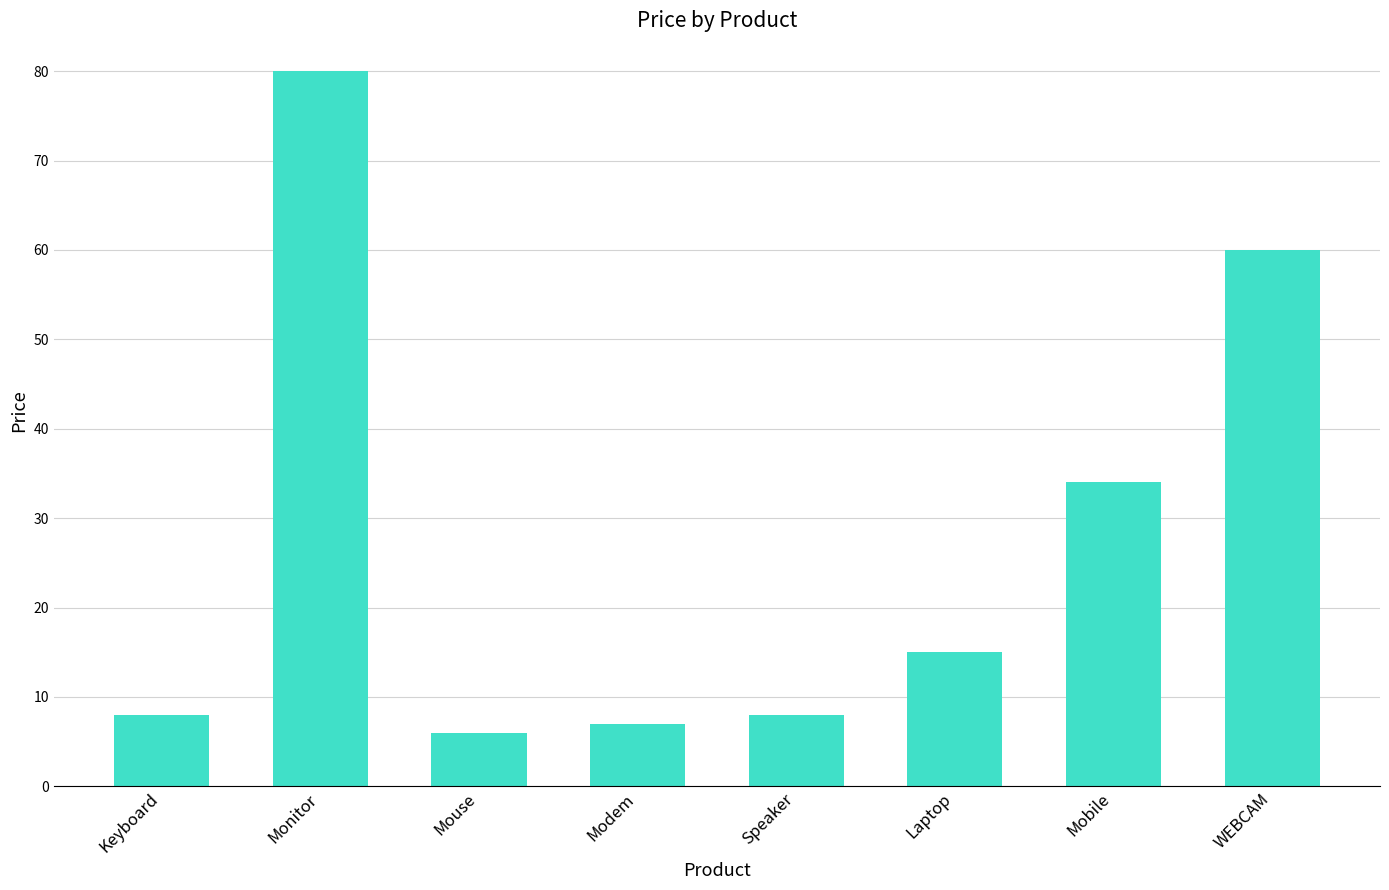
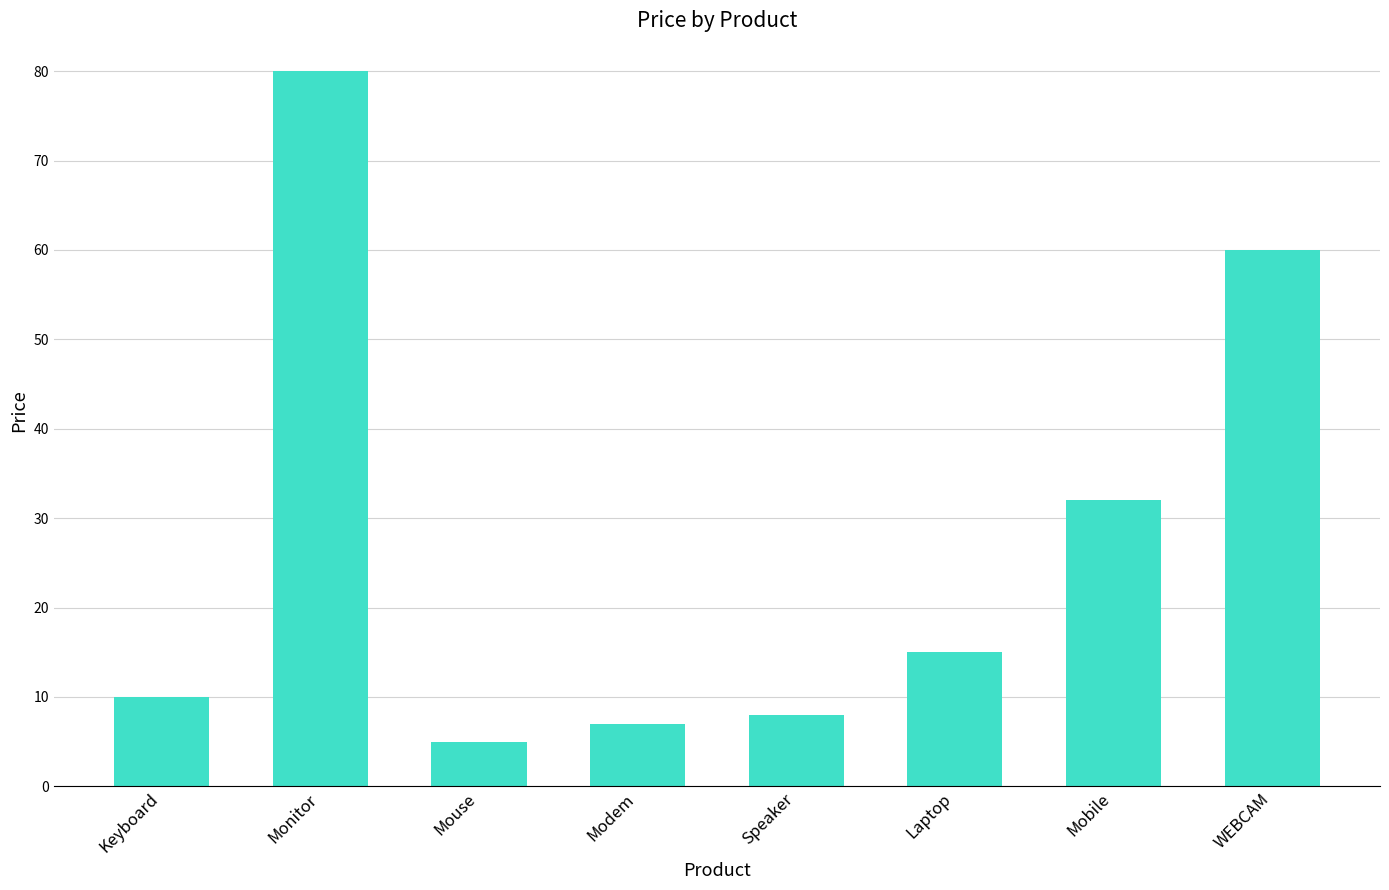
  {
-   "Keyboard": 8,
+   "Keyboard": 10,
    "Monitor": 80,
-   "Mouse": 6,
+   "Mouse": 5,
    "Modem": 7,
    "Speaker": 8,
    "Laptop": 15,
-   "Mobile": 34,
+   "Mobile": 32,
    "WEBCAM": 60
  }
